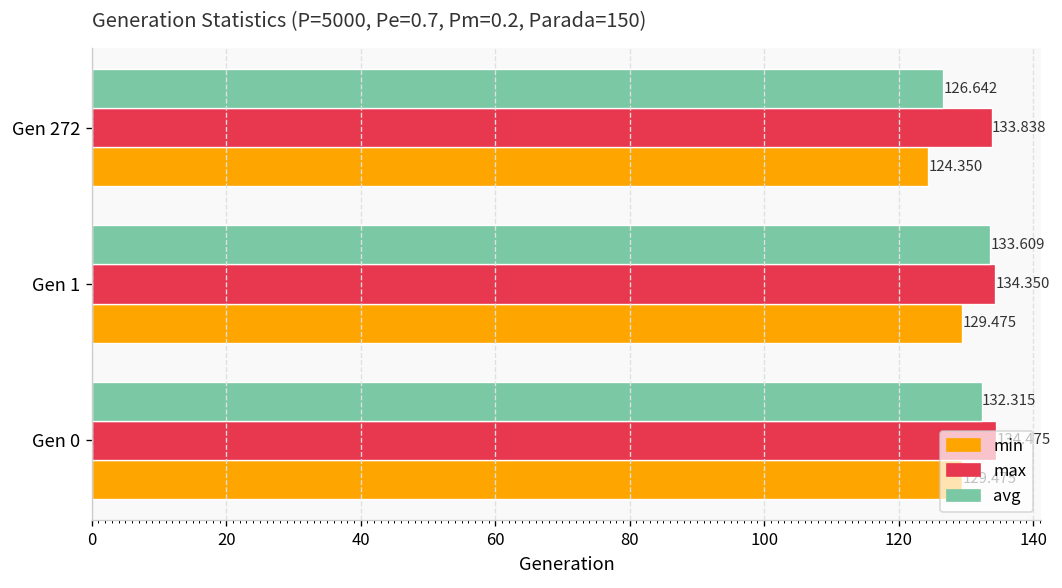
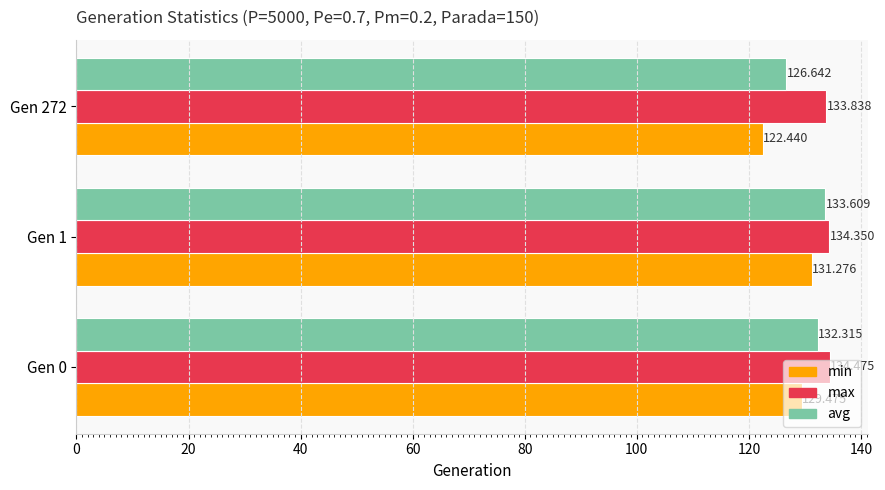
  {
    "min": {
-     "Gen 272": 124.350,
-     "Gen 1": 129.475
+     "Gen 272": 122.440,
+     "Gen 1": 131.276
    },
    "max": {
      "Gen 272": 133.838,
      "Gen 1": 134.350
    },
    "avg": {
      "Gen 272": 126.642,
      "Gen 1": 133.609,
      "Gen 0": 132.315
    }
  }
